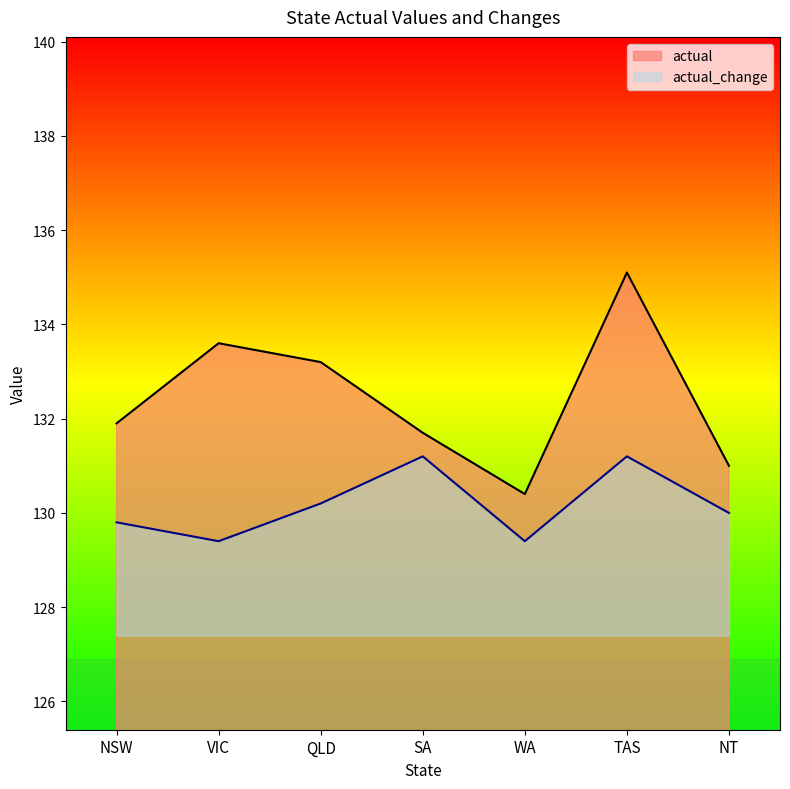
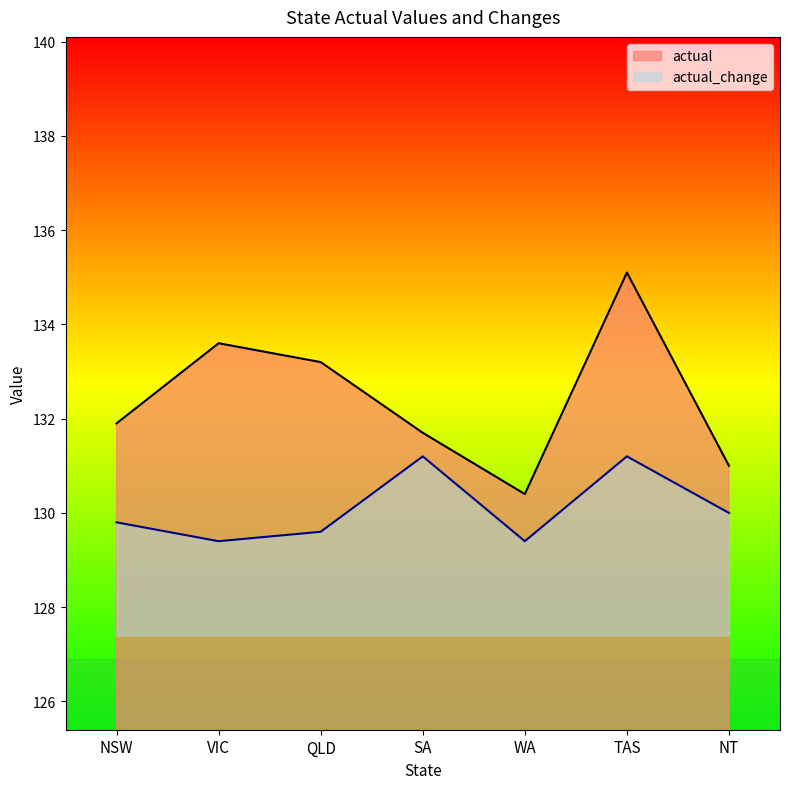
  {
    "actual": {
      "NSW": 131.9,
      "VIC": 133.6,
      "QLD": 133.2,
      "SA": 131.7,
      "WA": 130.4,
      "TAS": 135.1,
      "NT": 131.0
    },
    "actual_change": {
      "NSW": 129.8,
      "VIC": 129.4,
-     "QLD": 130.2,
+     "QLD": 129.6,
      "SA": 131.2,
      "WA": 129.4,
      "TAS": 131.2,
      "NT": 130.0
    }
  }
